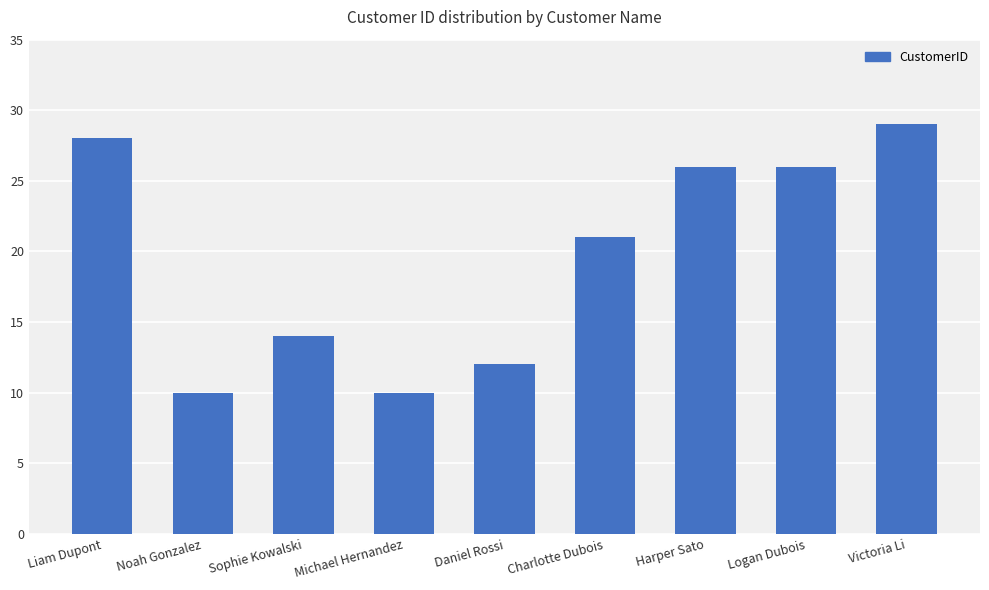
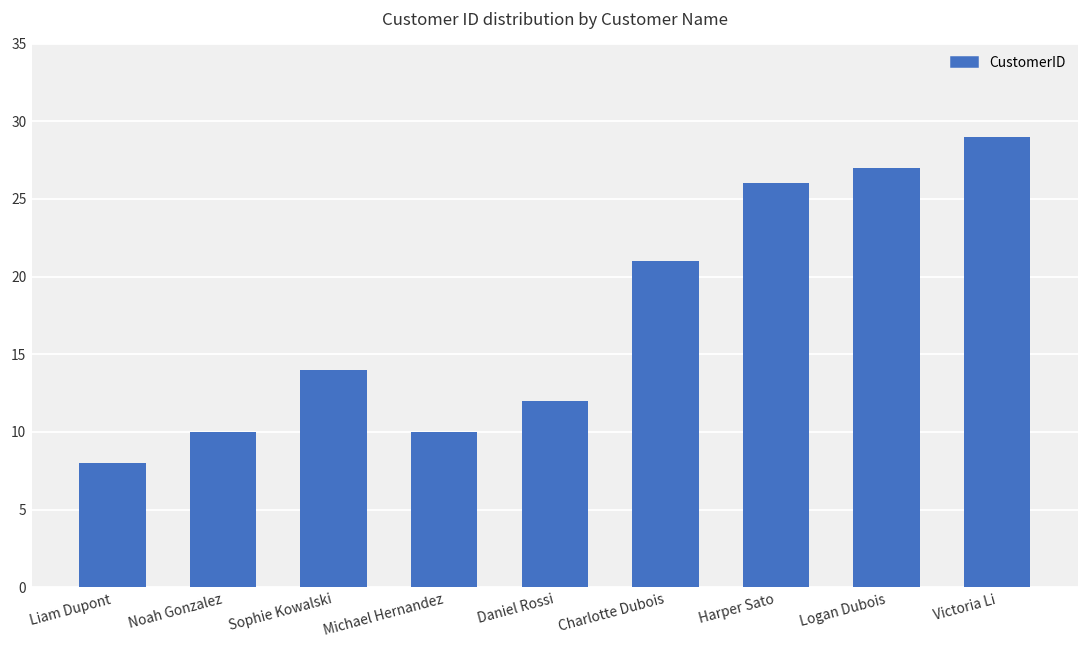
  {
-   "Liam Dupont": 28,
+   "Liam Dupont": 8,
    "Noah Gonzalez": 10,
    "Sophie Kowalski": 14,
    "Michael Hernandez": 10,
    "Daniel Rossi": 12,
    "Charlotte Dubois": 21,
    "Harper Sato": 26,
-   "Logan Dubois": 26,
+   "Logan Dubois": 27,
    "Victoria Li": 29
  }
